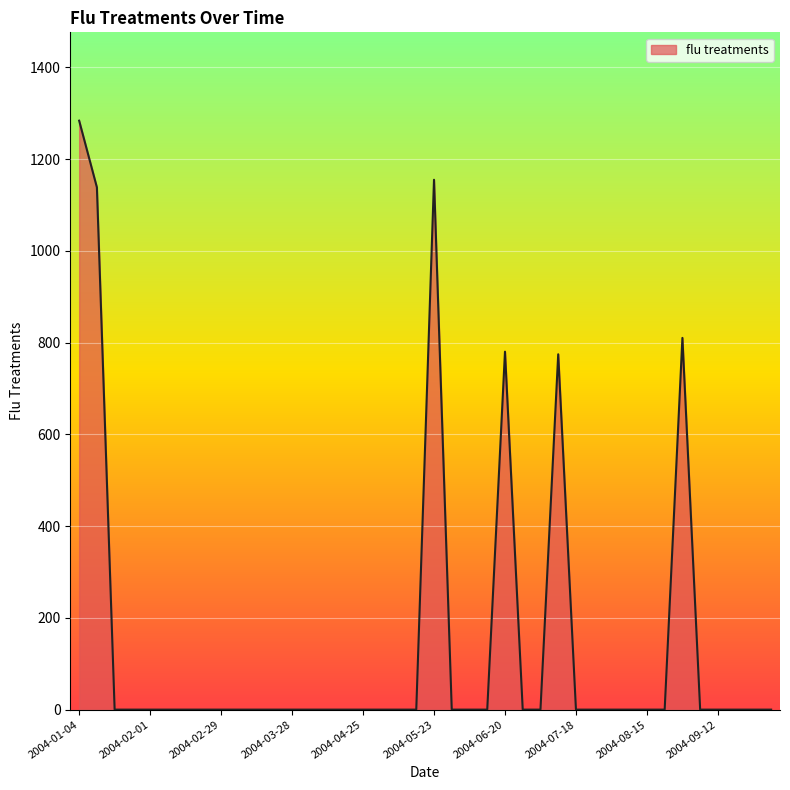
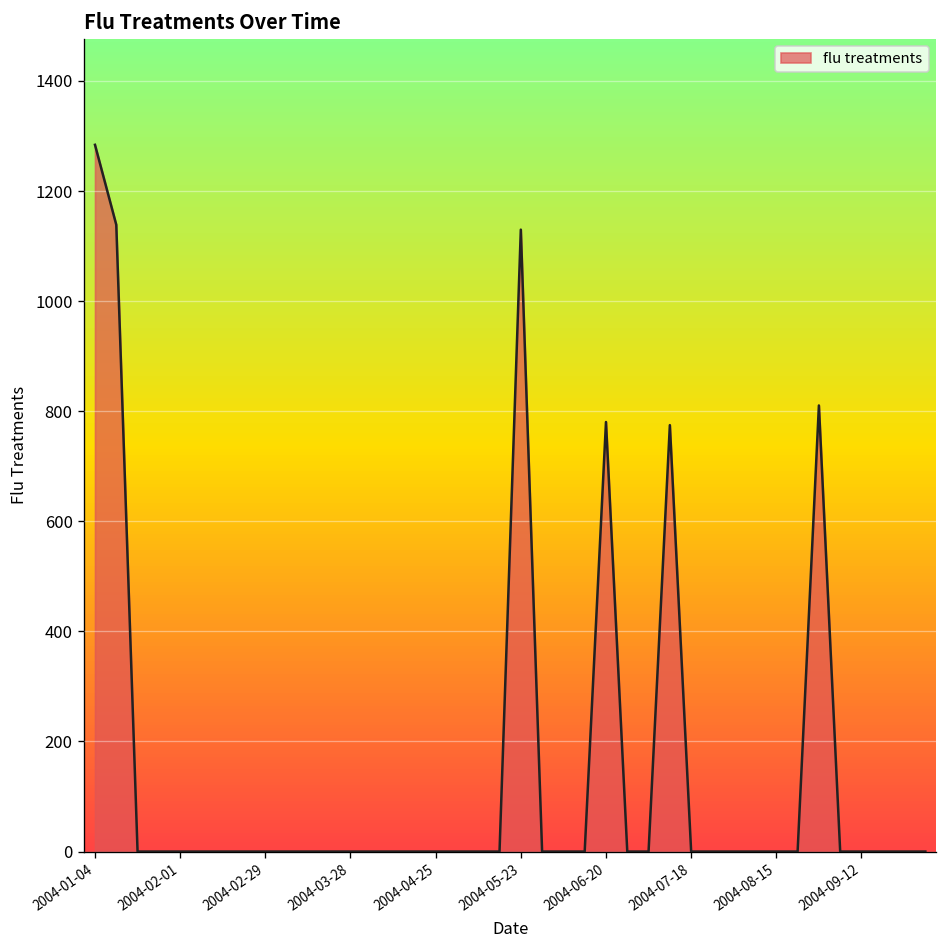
  {
    "2004-01-04": 1280,
    "2004-02-01": 0,
    "2004-02-29": 0,
    "2004-03-28": 0,
    "2004-04-25": 0,
-   "2004-05-23": 1160,
+   "2004-05-23": 1130,
    "2004-06-20": 780,
    "2004-07-18": 0,
    "2004-08-15": 0,
    "2004-09-12": 0
  }
